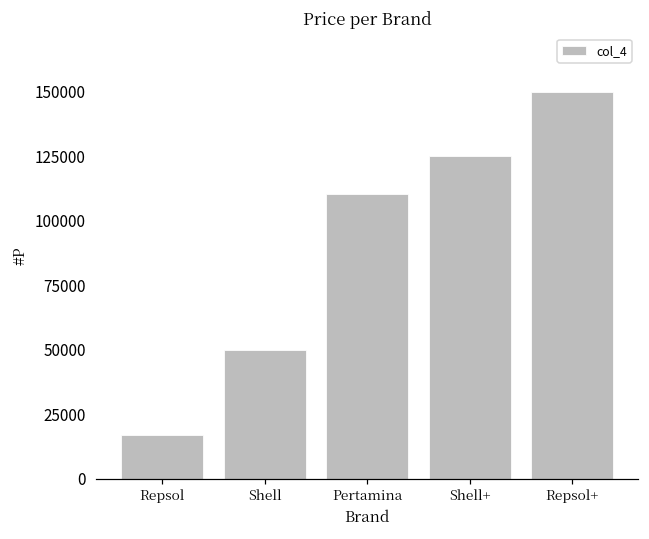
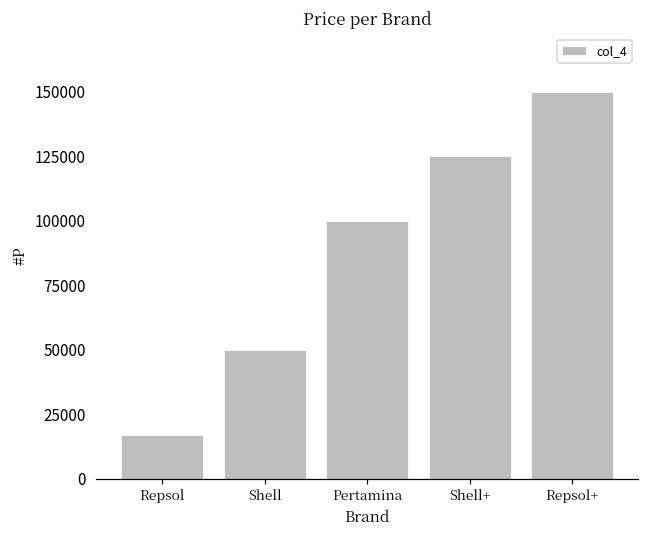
  {
    "Repsol": 17000,
    "Shell": 50000,
-   "Pertamina": 110000,
+   "Pertamina": 100000,
    "Shell+": 125000,
    "Repsol+": 150000
  }
